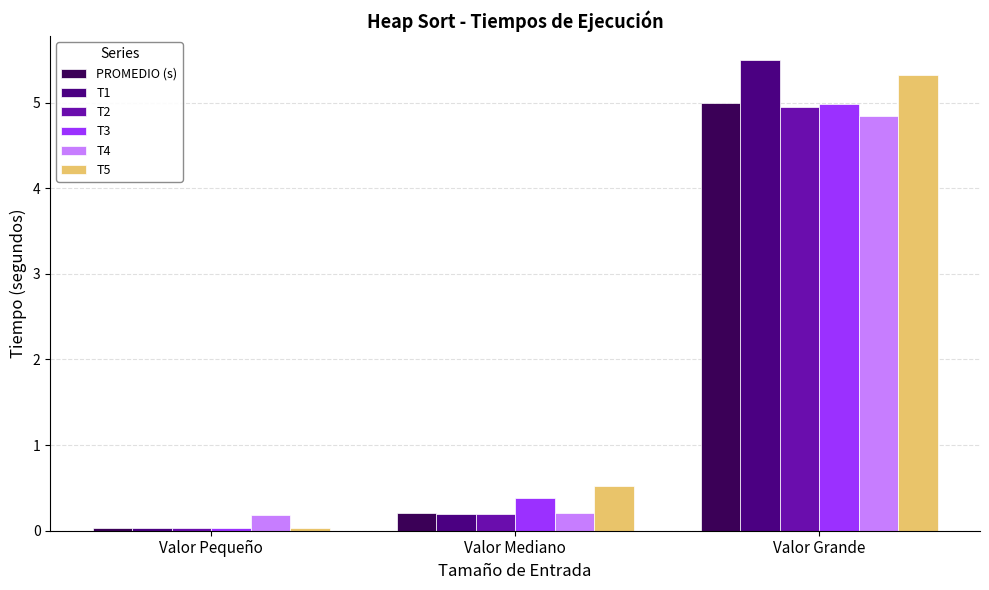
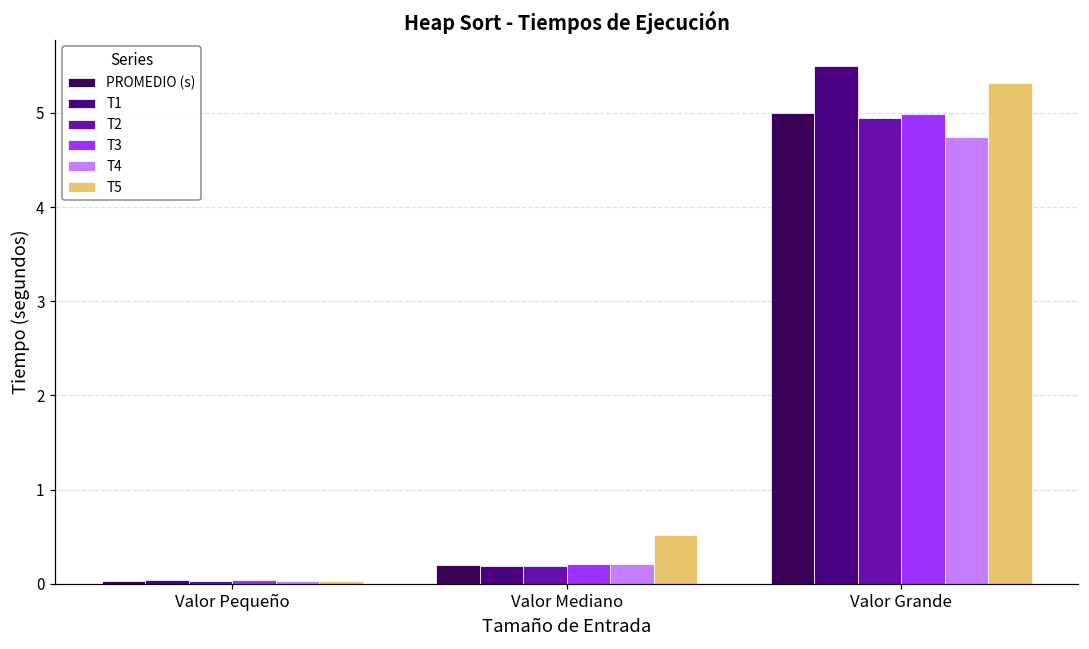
  {
    "T3": {
      "Valor Pequeño": 0.0,
-     "Valor Mediano": 0.4,
+     "Valor Mediano": 0.2,
      "Valor Grande": 5.0
    },
    "T4": {
-     "Valor Pequeño": 0.2,
+     "Valor Pequeño": 0.0,
      "Valor Mediano": 0.2,
-     "Valor Grande": 4.8
+     "Valor Grande": 4.7
    },
    "T5": {
      "Valor Pequeño": 0.0,
      "Valor Mediano": 0.5,
      "Valor Grande": 5.3
    }
  }
